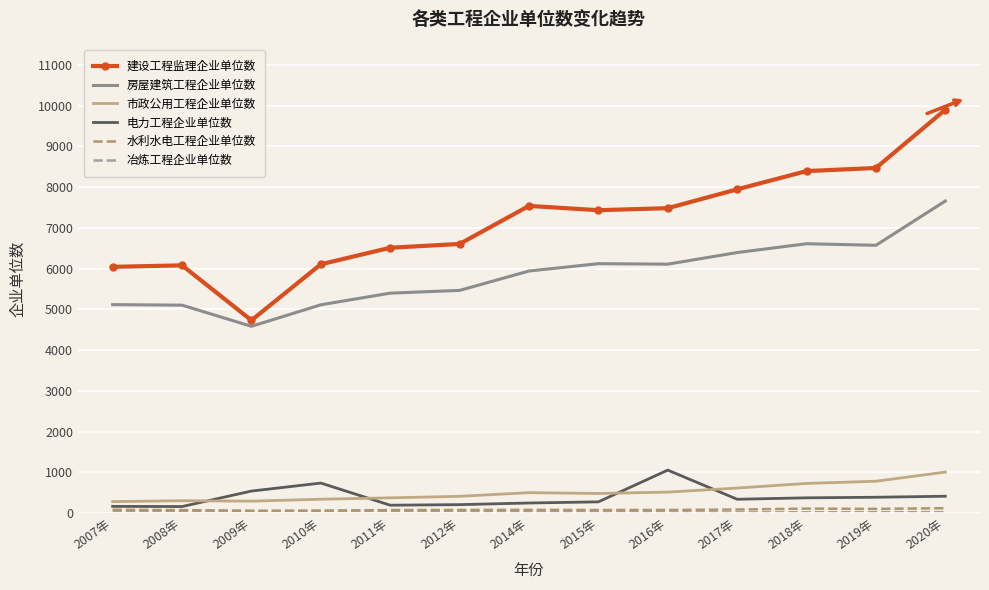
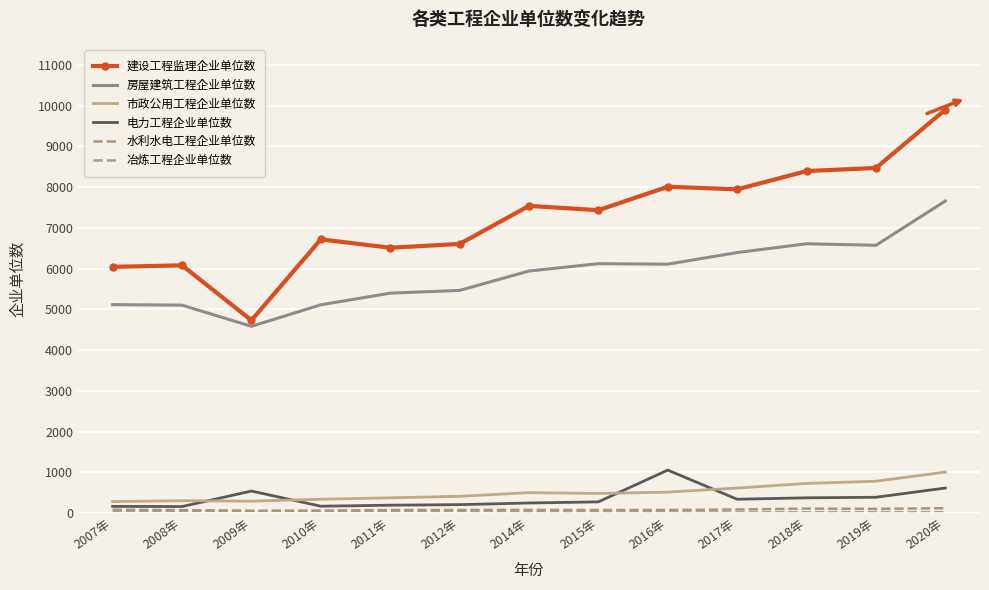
  {
    "建设工程监理企业单位数": {
      "2007年": 6000,
      "2008年": 6100,
      "2009年": 4700,
-     "2010年": 6100,
+     "2010年": 6700,
      "2011年": 6500,
      "2012年": 6600,
      "2014年": 7500,
      "2015年": 7400,
-     "2016年": 7500,
+     "2016年": 8000,
      "2017年": 7900,
      "2018年": 8400,
      "2019年": 8500,
      "2020年": 9900
    },
    "电力工程企业单位数": {
      "2007年": 200,
      "2008年": 200,
      "2009年": 500,
-     "2010年": 700,
+     "2010年": 200,
      "2011年": 200,
      "2012年": 200,
      "2014年": 200,
      "2015年": 300,
      "2016年": 1100,
      "2017年": 300,
      "2018年": 400,
      "2019年": 400,
-     "2020年": 400
+     "2020年": 600
    }
  }
